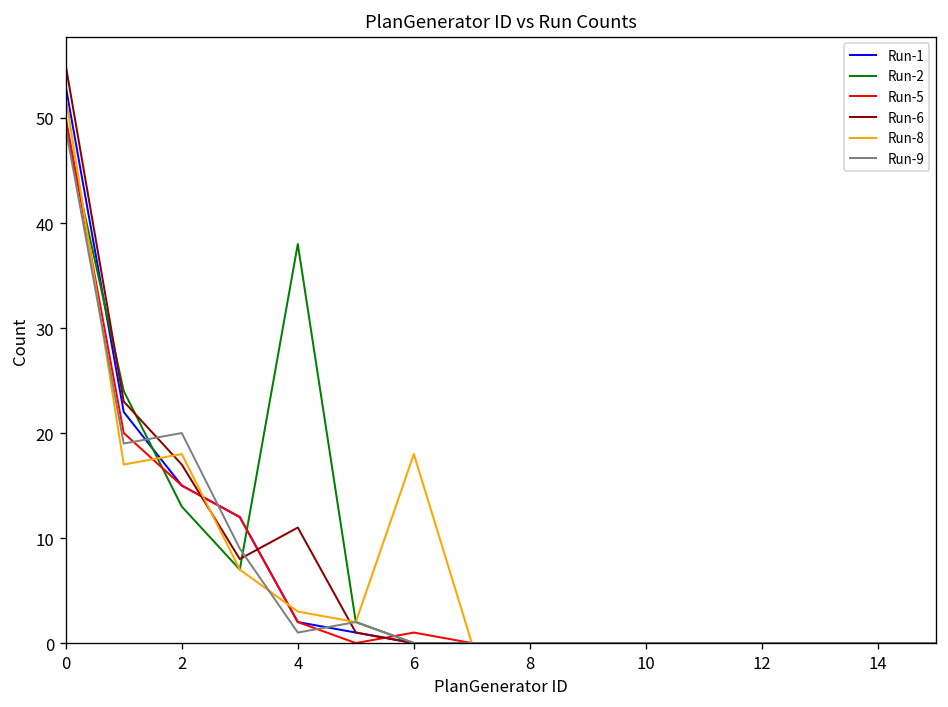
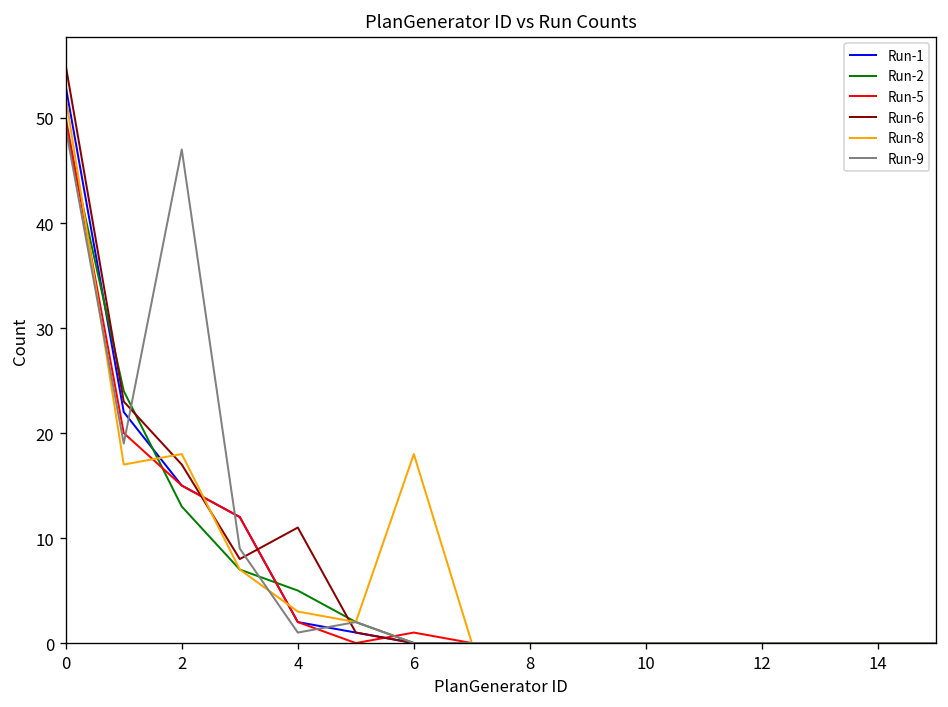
  {
    "Run-1": {
      "0": 53
    },
    "Run-2": {
      "2": 13,
-     "4": 38
+     "4": 5
    },
    "Run-5": {
      "0": 50,
      "6": 1
    },
    "Run-6": {
      "0": 55,
      "2": 17,
      "4": 11
    },
    "Run-8": {
      "0": 52,
      "2": 18,
      "4": 3,
      "6": 18
    },
    "Run-9": {
-     "2": 20,
+     "2": 47,
      "4": 1
    }
  }
